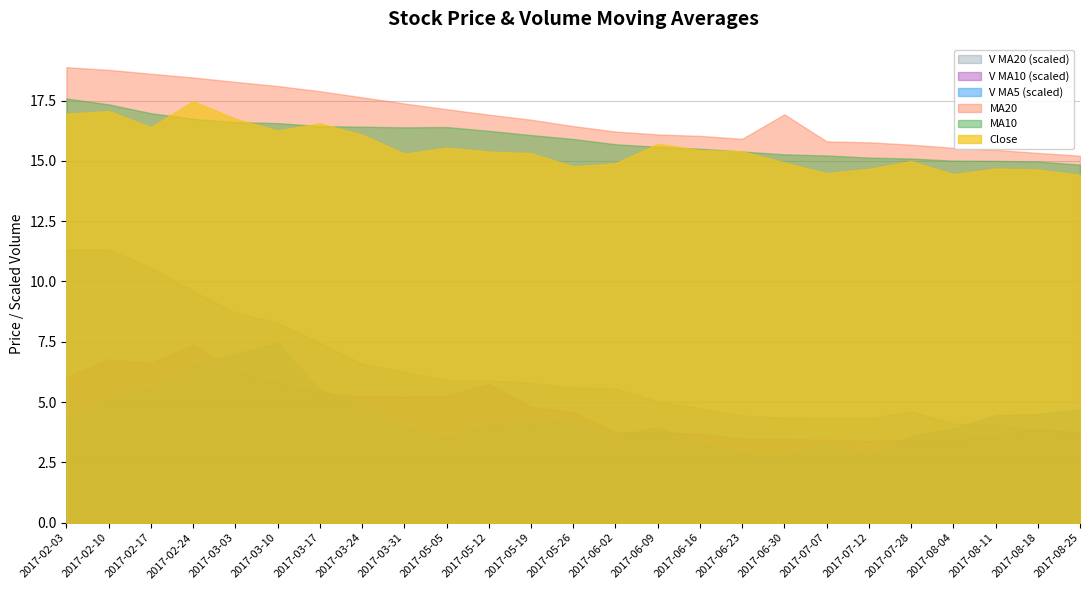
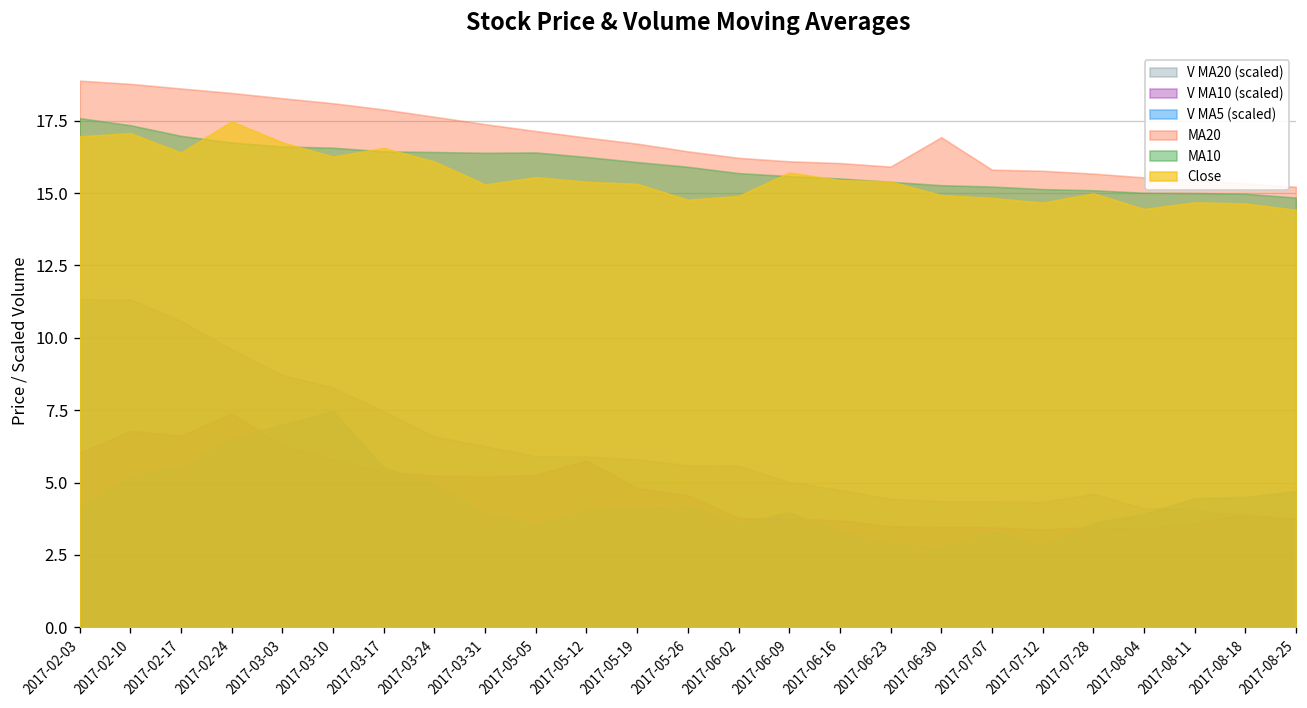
  {
    "V MA20 (scaled)": {
      "2017-02-03": 11.3,
      "2017-02-10": 11.3,
      "2017-02-17": 10.6,
      "2017-02-24": 9.6,
      "2017-03-03": 8.7,
      "2017-03-10": 8.3,
      "2017-03-17": 7.5,
      "2017-03-24": 6.6,
      "2017-03-31": 6.3,
      "2017-05-05": 5.9,
      "2017-05-12": 5.9,
      "2017-05-19": 5.8,
      "2017-05-26": 5.6,
      "2017-06-02": 5.6,
      "2017-06-09": 5.0,
      "2017-06-16": 4.7,
      "2017-06-23": 4.4,
      "2017-06-30": 4.3,
      "2017-07-07": 4.3,
      "2017-07-12": 4.3,
      "2017-07-28": 4.6,
      "2017-08-04": 4.1,
      "2017-08-11": 4.1
    },
    "V MA10 (scaled)": {
      "2017-02-03": 6.0,
      "2017-02-10": 6.8,
      "2017-02-17": 6.6,
      "2017-02-24": 7.4,
      "2017-03-03": 6.3,
      "2017-03-10": 5.8,
      "2017-03-17": 5.4,
      "2017-03-24": 5.2,
      "2017-03-31": 5.2,
      "2017-05-05": 5.3,
      "2017-05-12": 5.8,
      "2017-05-19": 4.8,
      "2017-05-26": 4.6,
      "2017-06-02": 3.8,
      "2017-06-09": 3.7,
      "2017-06-16": 3.7,
      "2017-06-23": 3.5,
      "2017-06-30": 3.5,
      "2017-07-07": 3.5,
      "2017-07-12": 3.4,
      "2017-07-28": 3.5,
      "2017-08-04": 3.4,
      "2017-08-11": 3.6
    },
    "V MA5 (scaled)": {
      "2017-02-03": 4.1,
      "2017-02-10": 5.2,
      "2017-02-17": 5.5,
      "2017-02-24": 6.5,
      "2017-03-03": 7.0,
      "2017-03-10": 7.5,
      "2017-03-17": 5.5,
      "2017-03-24": 5.0,
      "2017-03-31": 3.9,
      "2017-05-05": 3.5,
      "2017-05-12": 4.1,
      "2017-05-19": 4.1,
      "2017-05-26": 4.2,
      "2017-06-02": 3.6,
      "2017-06-09": 4.0,
      "2017-06-16": 3.3,
      "2017-06-23": 2.9,
      "2017-06-30": 2.7,
      "2017-07-07": 3.3,
      "2017-07-12": 2.8,
      "2017-07-28": 3.6,
      "2017-08-04": 3.9,
      "2017-08-11": 4.5,
      "2017-08-18": 4.5,
      "2017-08-25": 4.7
    },
    "MA20": {
      "2017-02-03": 18.9,
      "2017-02-10": 18.8,
      "2017-02-17": 18.6,
      "2017-02-24": 18.5,
      "2017-03-03": 18.3,
      "2017-03-10": 18.1,
      "2017-03-17": 17.9,
      "2017-03-24": 17.6,
      "2017-03-31": 17.4,
      "2017-05-05": 17.1,
      "2017-05-12": 16.9,
      "2017-05-19": 16.7,
      "2017-05-26": 16.4,
      "2017-06-02": 16.2,
      "2017-06-09": 16.1,
      "2017-06-16": 16.0,
      "2017-06-23": 15.9,
      "2017-06-30": 16.9,
      "2017-07-07": 15.8,
      "2017-07-12": 15.8,
      "2017-07-28": 15.7,
      "2017-08-04": 15.5,
      "2017-08-11": 15.5,
      "2017-08-18": 15.3,
      "2017-08-25": 15.2
    },
    "MA10": {
      "2017-02-03": 17.6,
      "2017-02-10": 17.3,
      "2017-02-17": 17.0,
      "2017-02-24": 16.7,
      "2017-03-03": 16.6,
      "2017-03-10": 16.6,
      "2017-03-17": 16.4,
      "2017-03-24": 16.4,
      "2017-03-31": 16.4,
      "2017-05-05": 16.4,
      "2017-05-12": 16.2,
      "2017-05-19": 16.1,
      "2017-05-26": 15.9,
      "2017-06-02": 15.7,
      "2017-06-09": 15.6,
      "2017-06-30": 15.3,
      "2017-07-07": 15.2,
      "2017-07-12": 15.1,
      "2017-07-28": 15.1,
      "2017-08-04": 15.0,
      "2017-08-11": 15.0,
      "2017-08-18": 15.0,
      "2017-08-25": 14.8
    },
    "Close": {
      "2017-02-03": 17.0,
      "2017-02-10": 17.1,
      "2017-02-17": 16.4,
      "2017-02-24": 17.5,
      "2017-03-03": 16.8,
      "2017-03-10": 16.3,
      "2017-03-17": 16.6,
      "2017-03-24": 16.1,
      "2017-03-31": 15.3,
      "2017-05-05": 15.6,
      "2017-05-12": 15.4,
      "2017-05-19": 15.3,
      "2017-05-26": 14.8,
      "2017-06-02": 14.9,
      "2017-06-09": 15.7,
      "2017-06-30": 14.9,
-     "2017-07-07": 14.5,
+     "2017-07-07": 14.8,
      "2017-07-12": 14.7,
      "2017-07-28": 15.0,
      "2017-08-04": 14.5,
      "2017-08-11": 14.7,
      "2017-08-18": 14.6,
      "2017-08-25": 14.4
    }
  }
